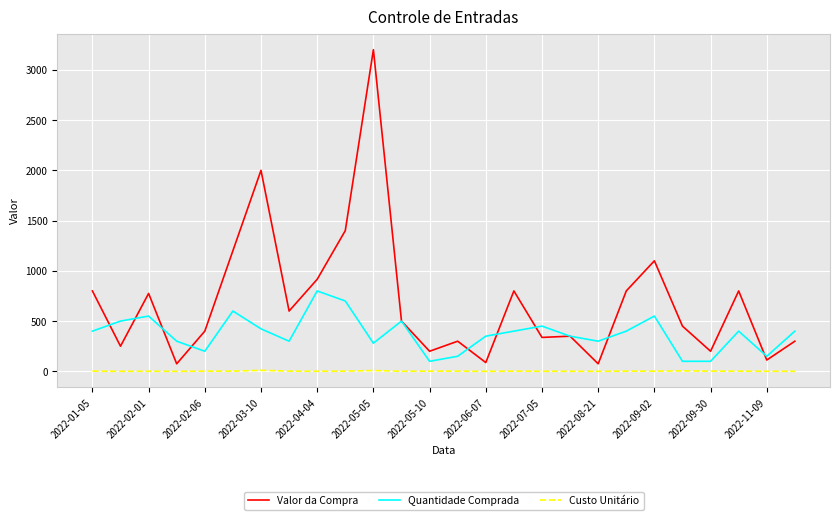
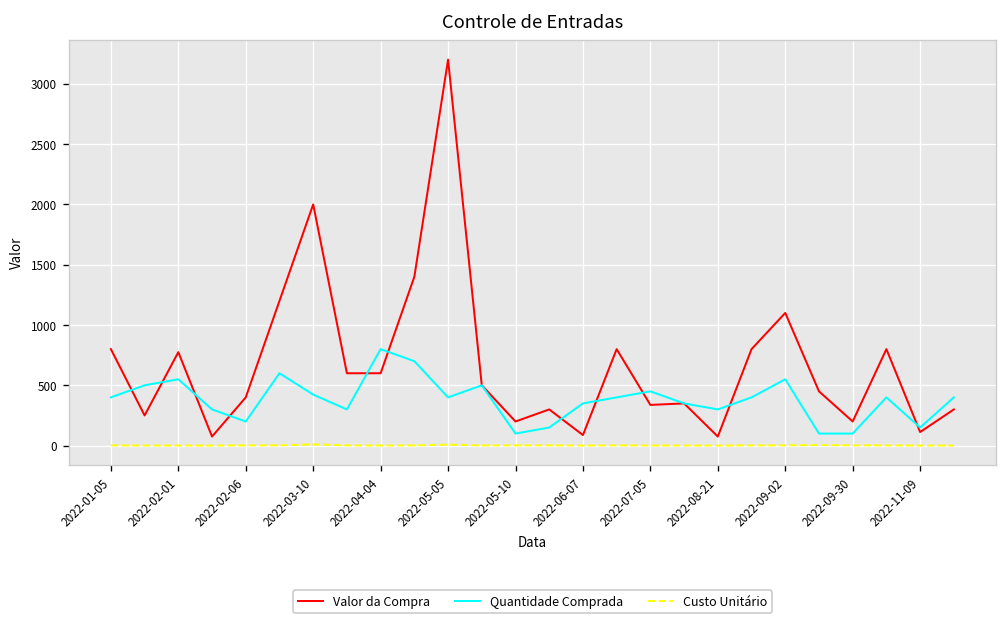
  {
    "Valor da Compra": {
      "2022-02-01": 780,
      "2022-02-06": 400,
      "2022-03-10": 2000,
-     "2022-04-04": 920,
+     "2022-04-04": 600,
      "2022-05-05": 3200,
      "2022-06-07": 90,
      "2022-07-05": 340,
      "2022-08-21": 80,
      "2022-09-02": 1100,
      "2022-09-30": 200,
      "2022-11-09": 110
    },
    "Quantidade Comprada": {
      "2022-02-01": 550,
      "2022-02-06": 200,
      "2022-03-10": 420,
      "2022-04-04": 800,
-     "2022-05-05": 280,
+     "2022-05-05": 400,
      "2022-06-07": 350,
      "2022-07-05": 450,
      "2022-08-21": 300,
      "2022-09-02": 550,
      "2022-09-30": 100,
      "2022-11-09": 150
    },
    "Custo Unitário": {
      "2022-02-01": 0,
      "2022-02-06": 0,
      "2022-03-10": 10,
      "2022-04-04": 0,
      "2022-05-05": 10,
      "2022-06-07": 0,
      "2022-07-05": 0,
      "2022-08-21": 0,
      "2022-09-02": 0,
      "2022-09-30": 0,
      "2022-11-09": 0
    }
  }
